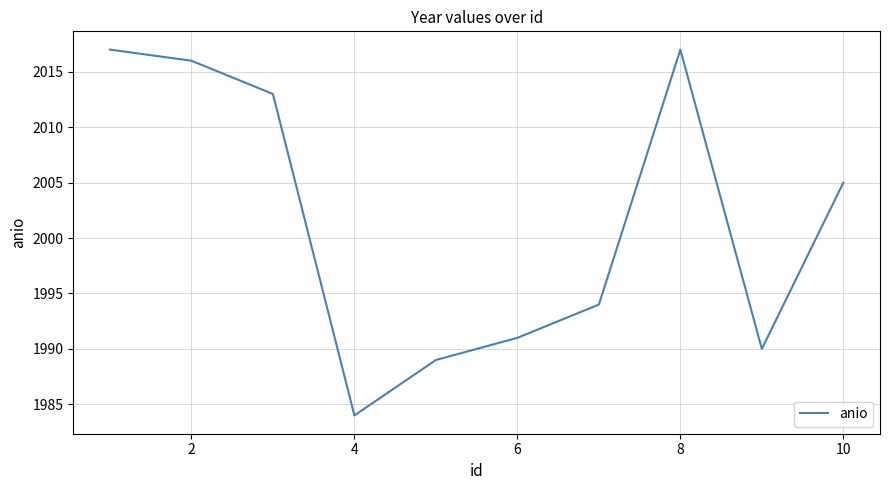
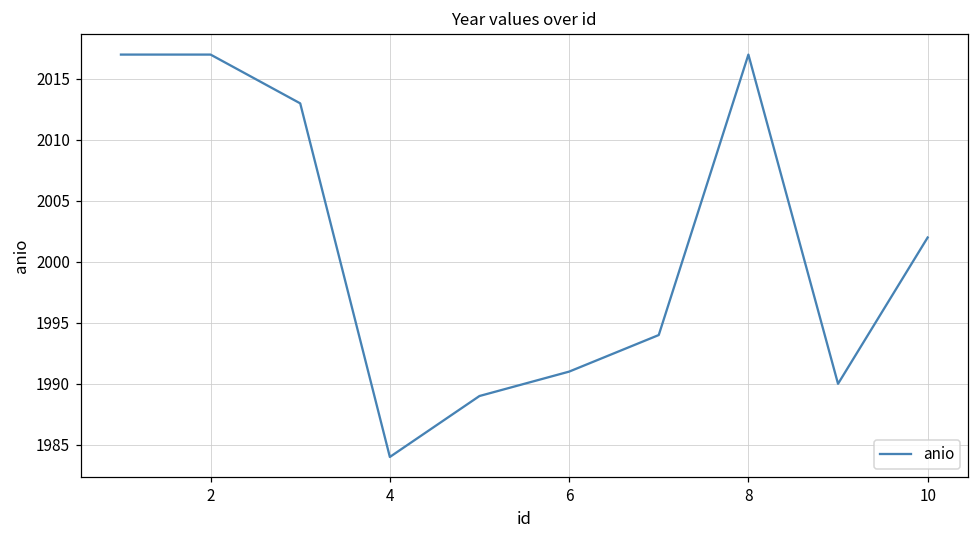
  {
-   "2": 2016,
+   "2": 2017,
    "4": 1984,
    "6": 1991,
    "8": 2017,
-   "10": 2005
+   "10": 2002
  }
